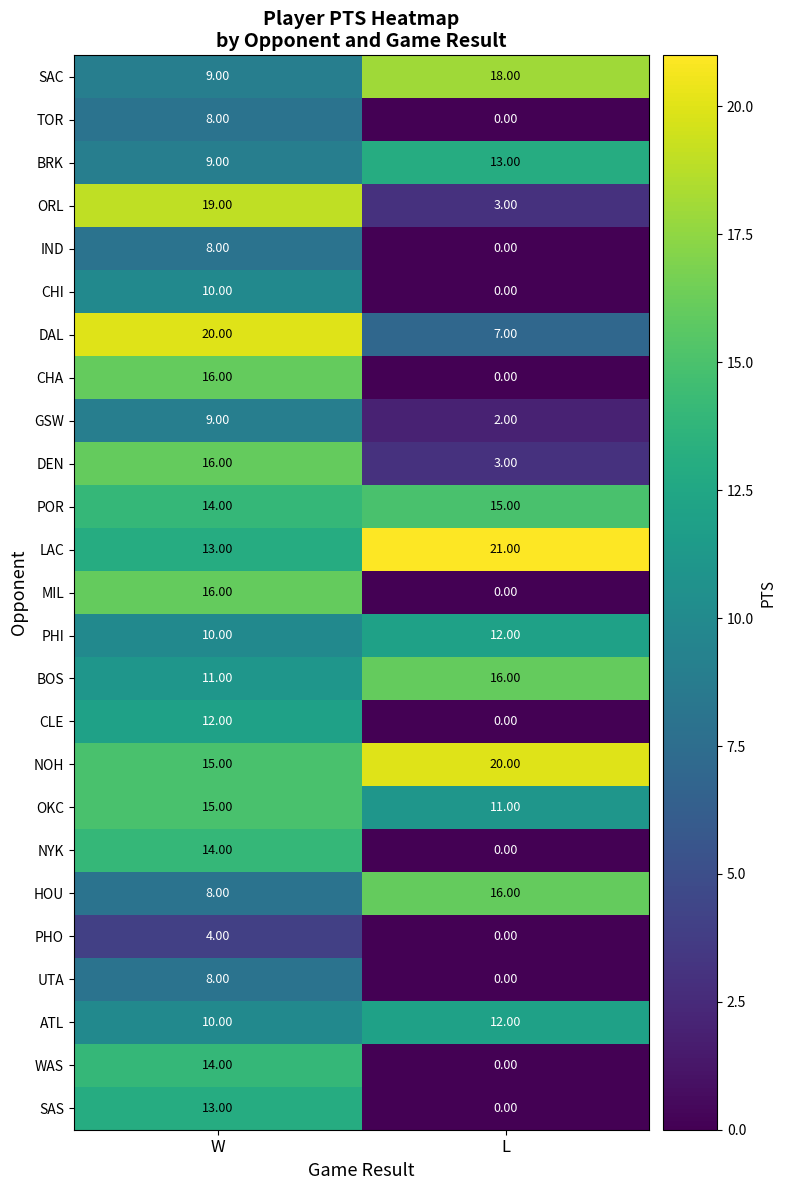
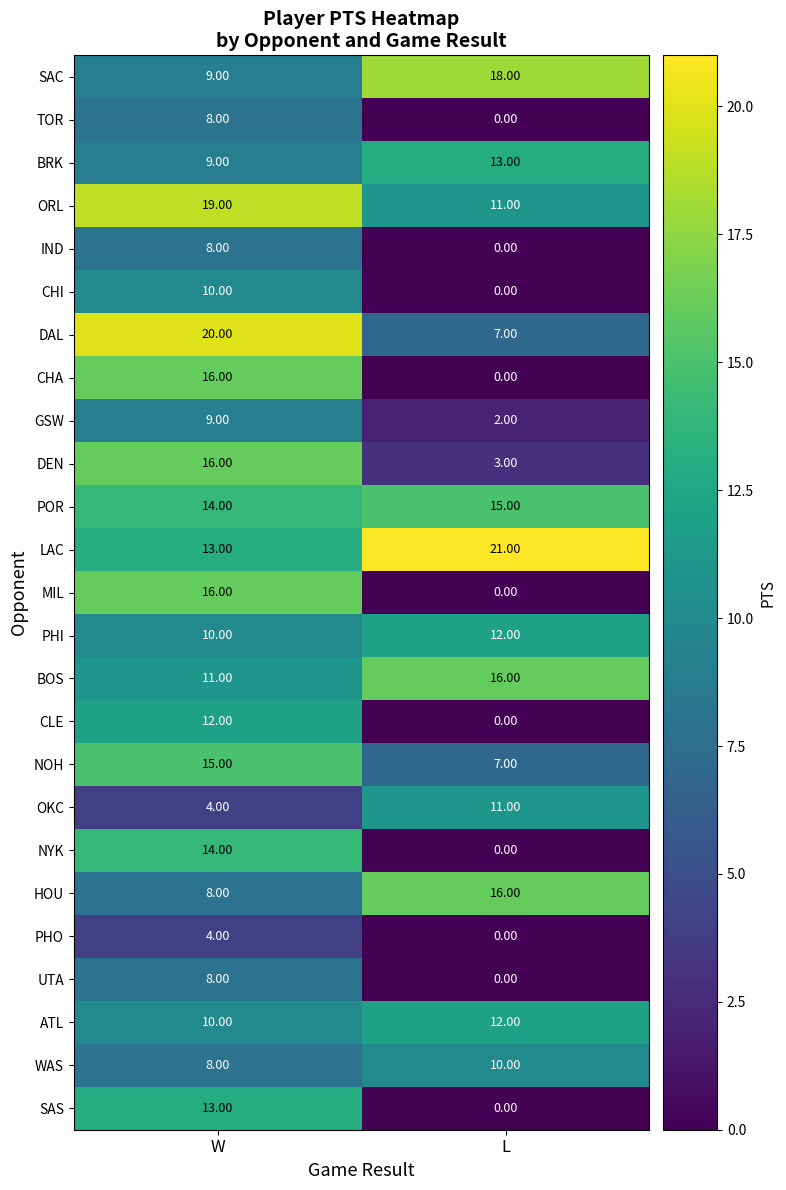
  {
    "SAC": {
      "W": 9.00,
      "L": 18.00
    },
    "TOR": {
      "W": 8.00,
      "L": 0.00
    },
    "BRK": {
      "W": 9.00,
      "L": 13.00
    },
    "ORL": {
      "W": 19.00,
-     "L": 3.00
+     "L": 11.00
    },
    "IND": {
      "W": 8.00,
      "L": 0.00
    },
    "CHI": {
      "W": 10.00,
      "L": 0.00
    },
    "DAL": {
      "W": 20.00,
      "L": 7.00
    },
    "CHA": {
      "W": 16.00,
      "L": 0.00
    },
    "GSW": {
      "W": 9.00,
      "L": 2.00
    },
    "DEN": {
      "W": 16.00,
      "L": 3.00
    },
    "POR": {
      "W": 14.00,
      "L": 15.00
    },
    "LAC": {
      "W": 13.00,
      "L": 21.00
    },
    "MIL": {
      "W": 16.00,
      "L": 0.00
    },
    "PHI": {
      "W": 10.00,
      "L": 12.00
    },
    "BOS": {
      "W": 11.00,
      "L": 16.00
    },
    "CLE": {
      "W": 12.00,
      "L": 0.00
    },
    "NOH": {
      "W": 15.00,
-     "L": 20.00
+     "L": 7.00
    },
    "OKC": {
-     "W": 15.00,
+     "W": 4.00,
      "L": 11.00
    },
    "NYK": {
      "W": 14.00,
      "L": 0.00
    },
    "HOU": {
      "W": 8.00,
      "L": 16.00
    },
    "PHO": {
      "W": 4.00,
      "L": 0.00
    },
    "UTA": {
      "W": 8.00,
      "L": 0.00
    },
    "ATL": {
      "W": 10.00,
      "L": 12.00
    },
    "WAS": {
-     "W": 14.00,
-     "L": 0.00
+     "W": 8.00,
+     "L": 10.00
    },
    "SAS": {
      "W": 13.00,
      "L": 0.00
    }
  }
